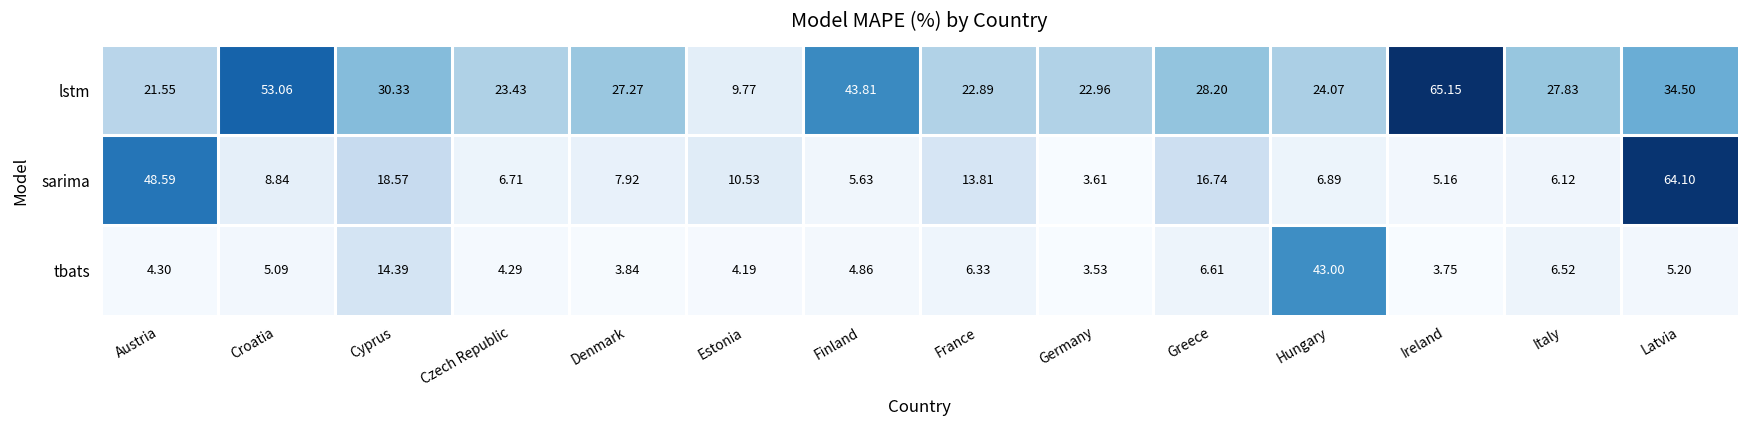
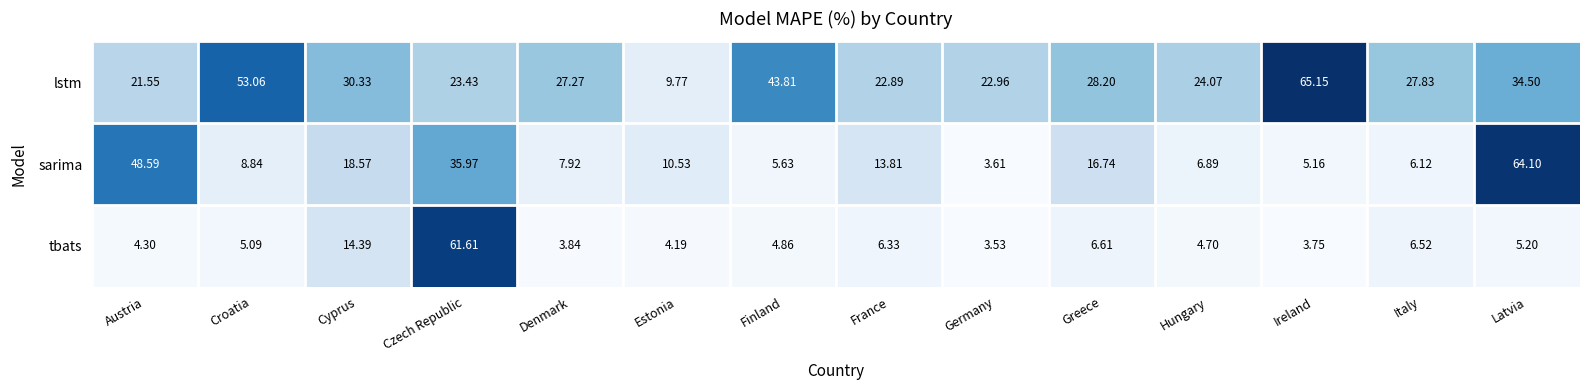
  {
    "lstm": {
      "Austria": 21.55,
      "Croatia": 53.06,
      "Cyprus": 30.33,
      "Czech Republic": 23.43,
      "Denmark": 27.27,
      "Estonia": 9.77,
      "Finland": 43.81,
      "France": 22.89,
      "Germany": 22.96,
      "Greece": 28.20,
      "Hungary": 24.07,
      "Ireland": 65.15,
      "Italy": 27.83,
      "Latvia": 34.50
    },
    "sarima": {
      "Austria": 48.59,
      "Croatia": 8.84,
      "Cyprus": 18.57,
-     "Czech Republic": 6.71,
+     "Czech Republic": 35.97,
      "Denmark": 7.92,
      "Estonia": 10.53,
      "Finland": 5.63,
      "France": 13.81,
      "Germany": 3.61,
      "Greece": 16.74,
      "Hungary": 6.89,
      "Ireland": 5.16,
      "Italy": 6.12,
      "Latvia": 64.10
    },
    "tbats": {
      "Austria": 4.30,
      "Croatia": 5.09,
      "Cyprus": 14.39,
-     "Czech Republic": 4.29,
+     "Czech Republic": 61.61,
      "Denmark": 3.84,
      "Estonia": 4.19,
      "Finland": 4.86,
      "France": 6.33,
      "Germany": 3.53,
      "Greece": 6.61,
-     "Hungary": 43.00,
+     "Hungary": 4.70,
      "Ireland": 3.75,
      "Italy": 6.52,
      "Latvia": 5.20
    }
  }
